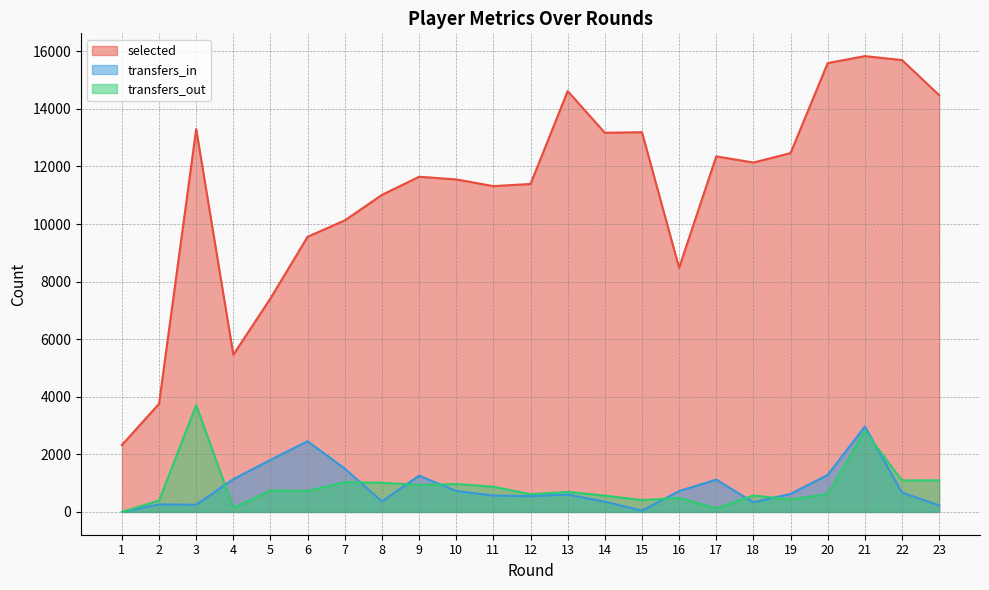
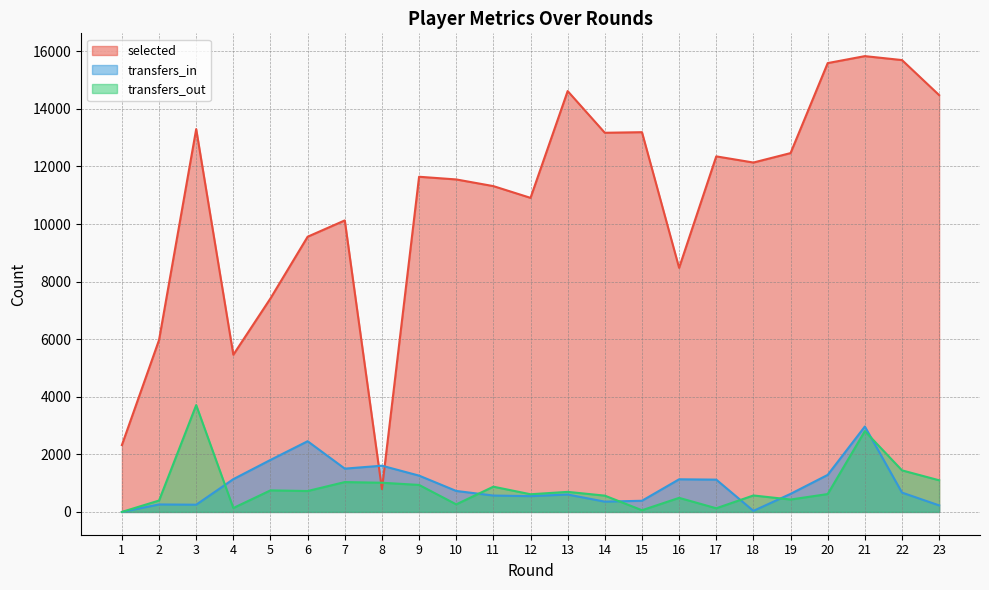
  {
    "selected": {
      "1": 2300,
-     "2": 3800,
+     "2": 6000,
      "3": 13300,
      "4": 5500,
      "5": 7400,
      "6": 9600,
      "7": 10100,
-     "8": 11000,
+     "8": 800,
      "9": 11600,
      "10": 11500,
      "11": 11300,
-     "12": 11400,
+     "12": 10900,
      "13": 14600,
      "14": 13200,
      "15": 13200,
      "16": 8500,
      "17": 12400,
      "18": 12100,
      "19": 12500,
      "20": 15600,
      "21": 15800,
      "22": 15700,
      "23": 14500
    },
    "transfers_in": {
      "2": 300,
      "3": 300,
      "4": 1100,
      "5": 1800,
      "6": 2500,
      "7": 1500,
-     "8": 400,
+     "8": 1600,
      "9": 1300,
      "10": 700,
      "11": 600,
      "13": 600,
      "14": 400,
-     "15": 0,
-     "16": 700,
+     "15": 400,
+     "16": 1100,
      "17": 1100,
-     "18": 300,
+     "18": 0,
      "19": 600,
      "20": 1300,
      "21": 3000,
      "22": 700,
      "23": 200
    },
    "transfers_out": {
      "2": 400,
      "3": 3700,
      "4": 100,
      "5": 700,
      "6": 700,
      "7": 1000,
      "8": 1000,
      "9": 900,
-     "10": 1000,
+     "10": 300,
      "11": 900,
      "13": 700,
      "14": 600,
-     "15": 400,
+     "15": 100,
      "16": 500,
      "17": 100,
      "18": 600,
      "19": 400,
      "20": 600,
      "21": 2800,
-     "22": 1100,
+     "22": 1400,
      "23": 1100
    }
  }
